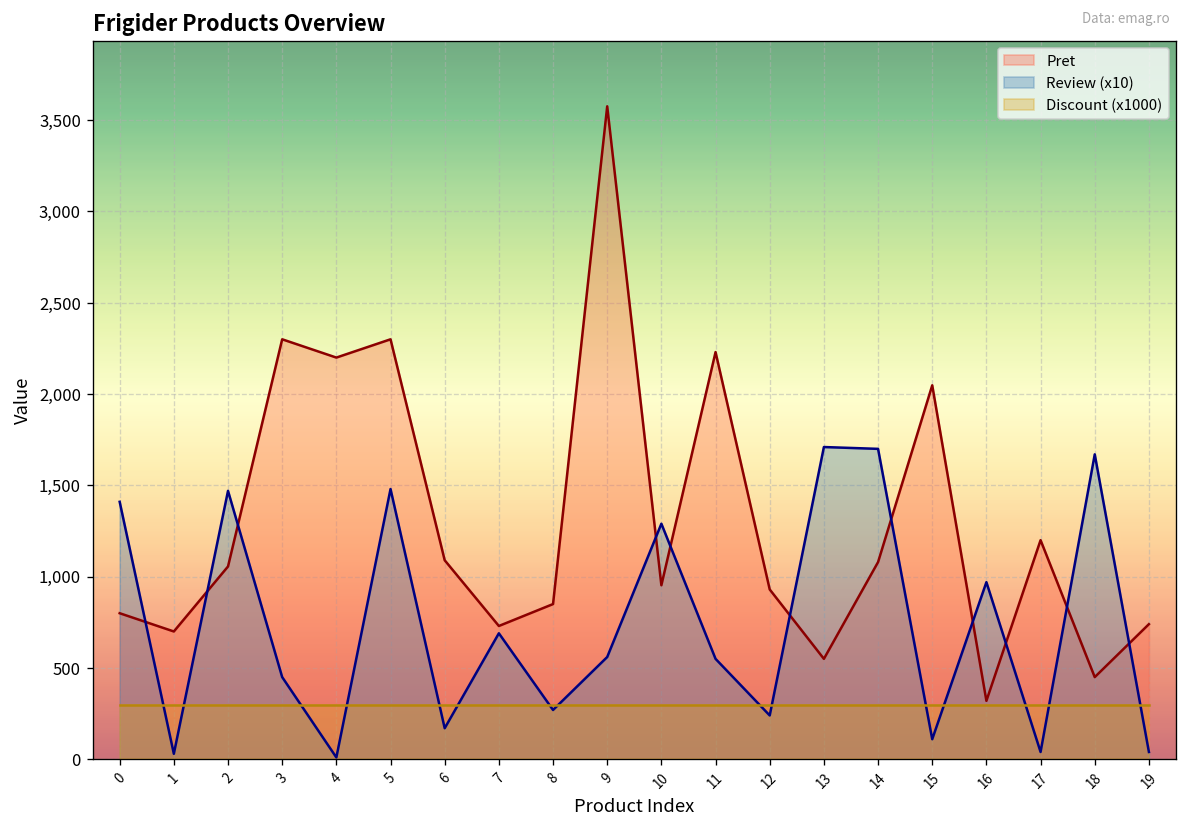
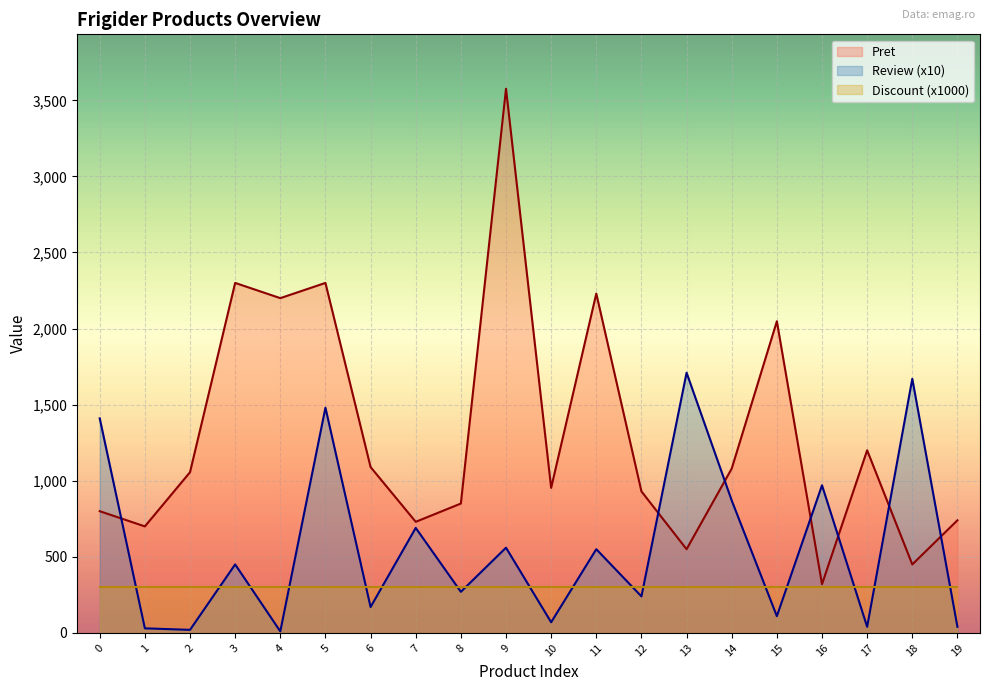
  {
    "Review (x10)": {
      "0": "1,410",
      "1": "30",
-     "2": "1,470",
+     "2": "20",
      "3": "450",
      "4": "10",
      "5": "1,480",
      "6": "170",
      "7": "690",
      "8": "270",
      "9": "560",
-     "10": "1,290",
+     "10": "70",
      "11": "550",
      "12": "240",
      "13": "1,710",
-     "14": "1,700",
+     "14": "870",
      "15": "110",
      "16": "970",
      "17": "40",
      "18": "1,670",
      "19": "40"
    }
  }
